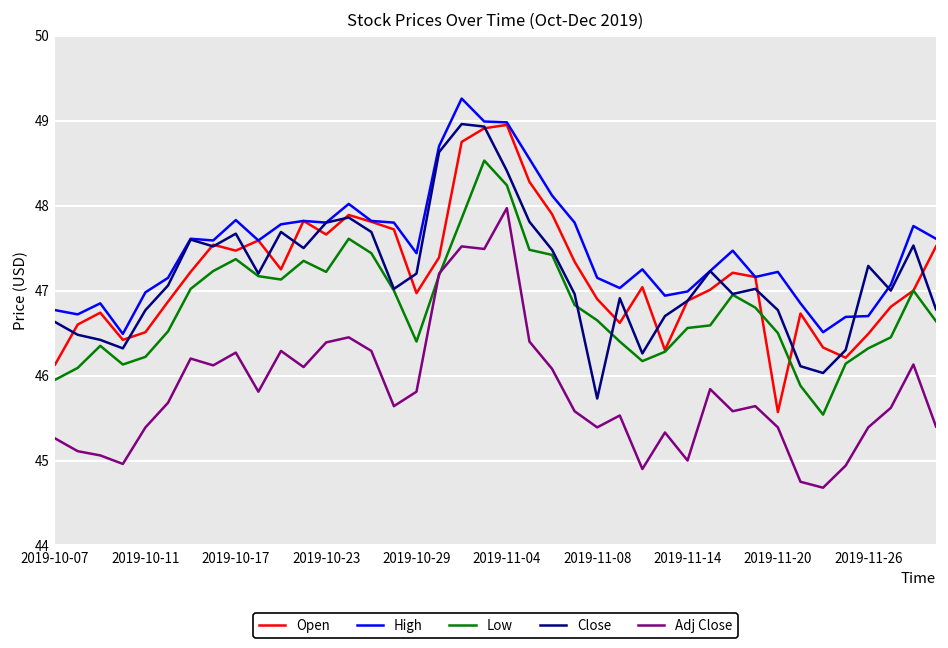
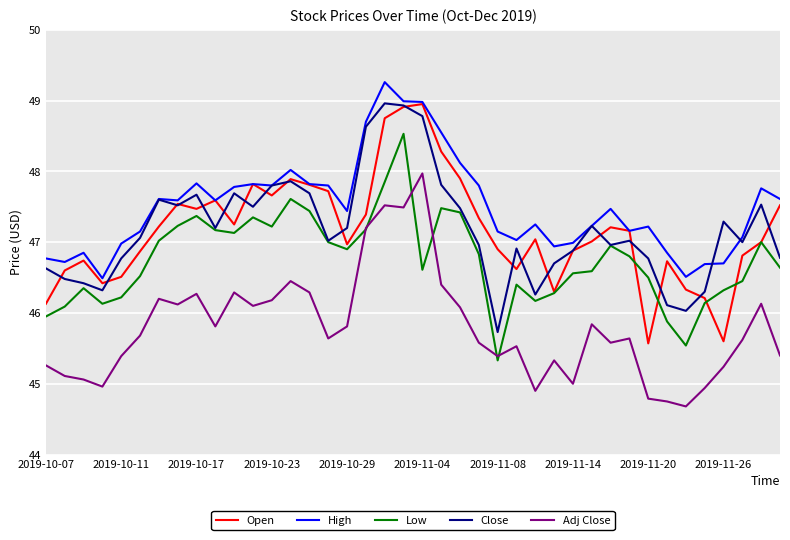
  {
    "Open": {
      "2019-10-07": 46.1,
      "2019-10-11": 46.5,
      "2019-10-17": 47.5,
      "2019-10-23": 47.7,
      "2019-10-29": 47.0,
      "2019-11-08": 46.9,
      "2019-11-20": 45.6,
-     "2019-11-26": 46.5
+     "2019-11-26": 45.6
    },
    "High": {
      "2019-10-07": 46.8,
      "2019-10-11": 47.0,
      "2019-10-17": 47.8,
      "2019-10-29": 47.4,
      "2019-11-08": 47.2,
      "2019-11-14": 47.0,
      "2019-11-20": 47.2,
      "2019-11-26": 46.7
    },
    "Low": {
      "2019-10-07": 46.0,
      "2019-10-11": 46.2,
      "2019-10-17": 47.4,
      "2019-10-23": 47.2,
-     "2019-10-29": 46.4,
-     "2019-11-04": 48.2,
-     "2019-11-08": 46.7,
+     "2019-10-29": 46.9,
+     "2019-11-04": 46.6,
+     "2019-11-08": 45.3,
      "2019-11-14": 46.6,
      "2019-11-20": 46.5,
      "2019-11-26": 46.3
    },
    "Close": {
      "2019-10-07": 46.6,
      "2019-10-11": 46.8,
      "2019-10-17": 47.7,
      "2019-10-29": 47.2,
-     "2019-11-04": 48.4,
+     "2019-11-04": 48.8,
      "2019-11-08": 45.7,
      "2019-11-20": 46.8,
      "2019-11-26": 47.3
    },
    "Adj Close": {
      "2019-10-07": 45.3,
      "2019-10-11": 45.4,
      "2019-10-17": 46.3,
-     "2019-10-23": 46.4,
+     "2019-10-23": 46.2,
      "2019-10-29": 45.8,
      "2019-11-04": 48.0,
      "2019-11-08": 45.4,
      "2019-11-14": 45.0,
-     "2019-11-20": 45.4,
-     "2019-11-26": 45.4
+     "2019-11-20": 44.8,
+     "2019-11-26": 45.2
    }
  }
